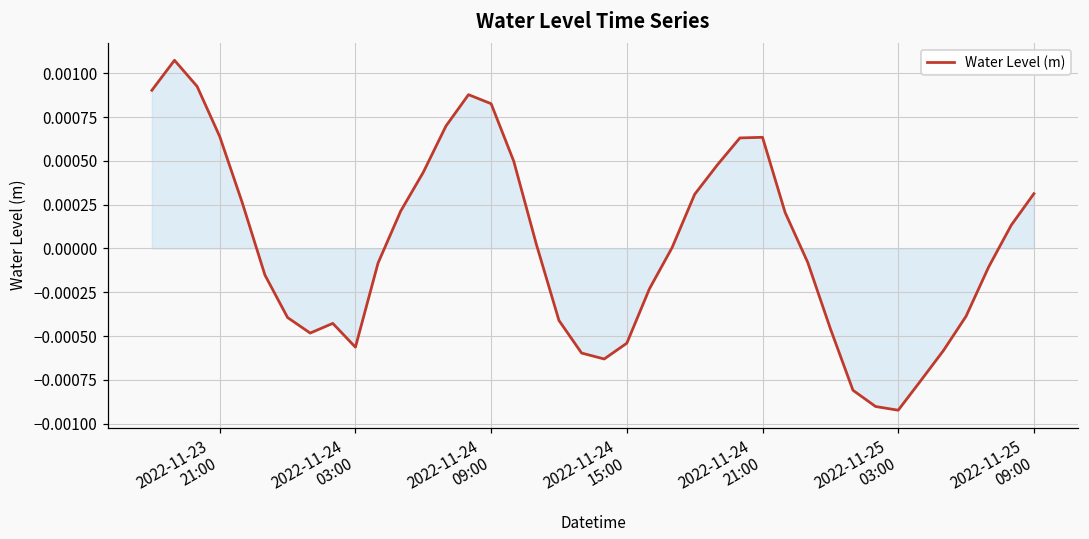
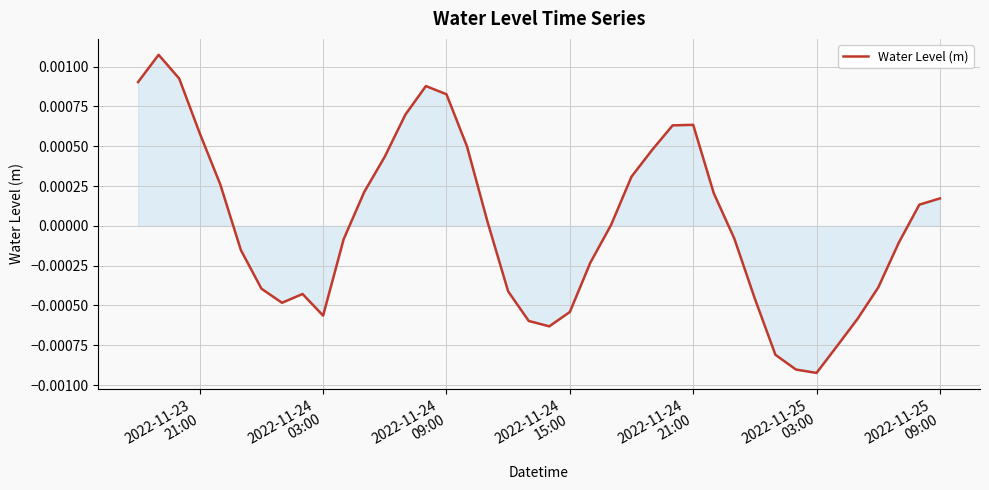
  {
    "Water Level (m)": {
-     "2022-11-23 21:00": 0.00064,
+     "2022-11-23 21:00": 0.00058,
      "2022-11-24 03:00": -0.00056,
      "2022-11-24 15:00": -0.00054,
      "2022-11-25 03:00": -0.00092,
-     "2022-11-25 09:00": 0.00031
+     "2022-11-25 09:00": 0.00017
    }
  }
